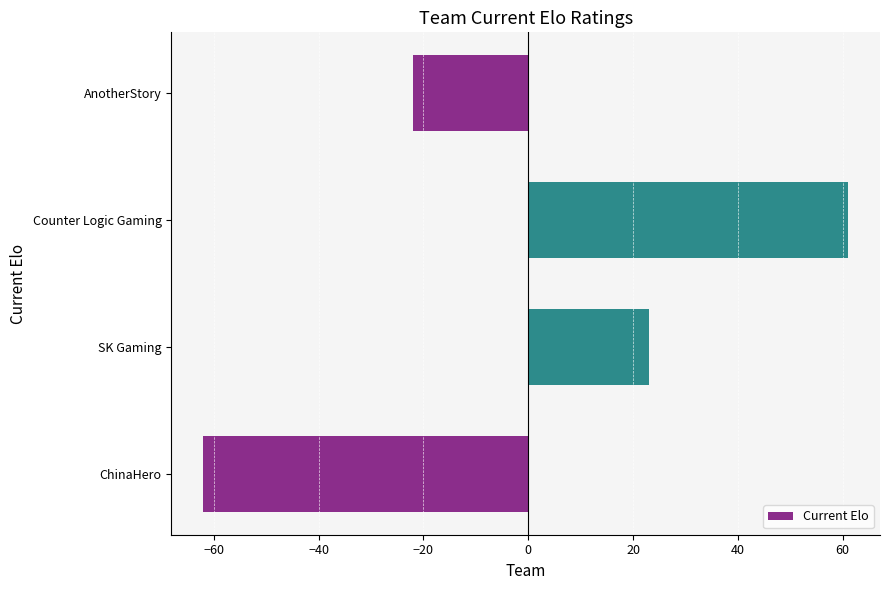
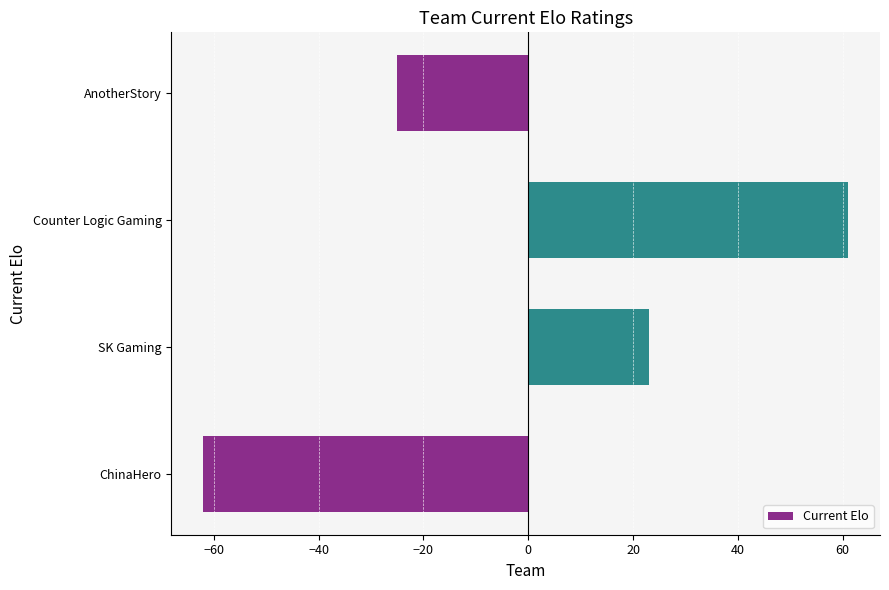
  {
-   "AnotherStory": -22,
+   "AnotherStory": -25,
    "Counter Logic Gaming": 61,
    "SK Gaming": 23,
    "ChinaHero": -62
  }
